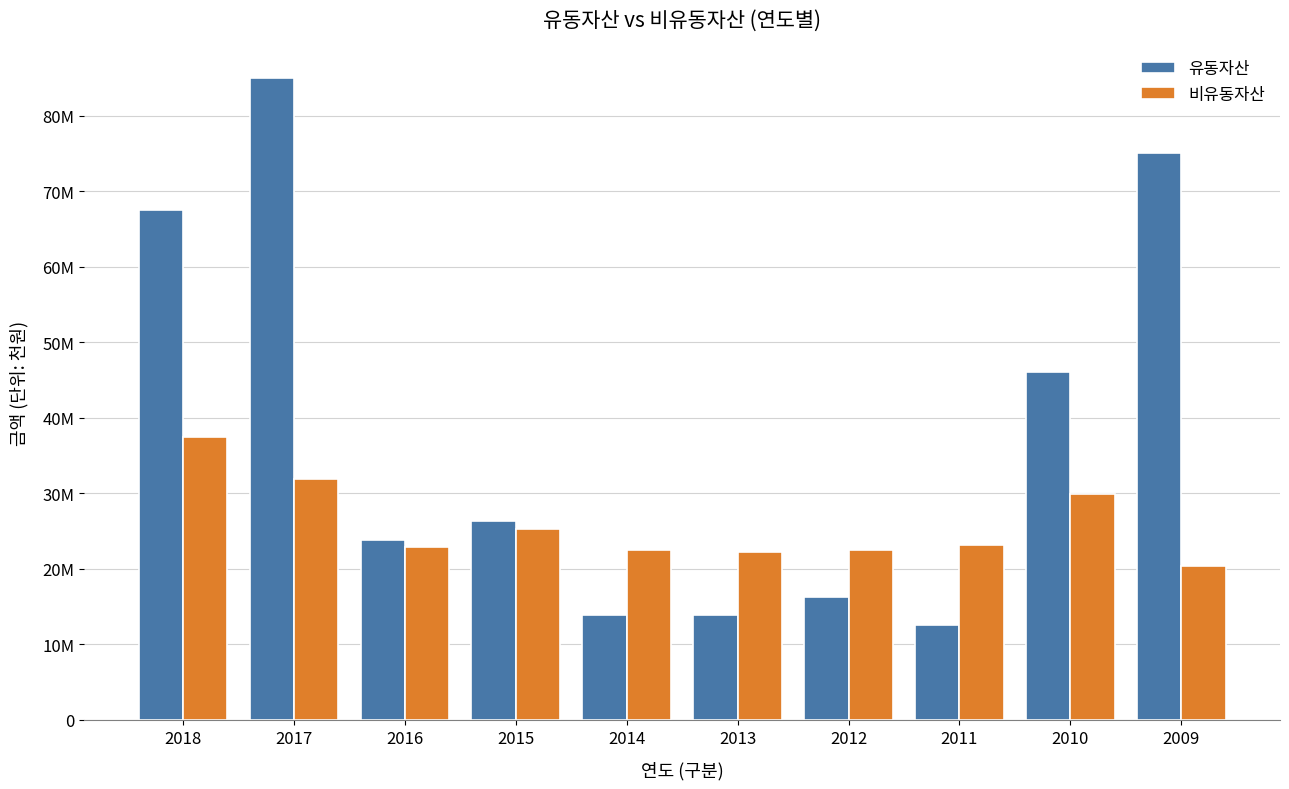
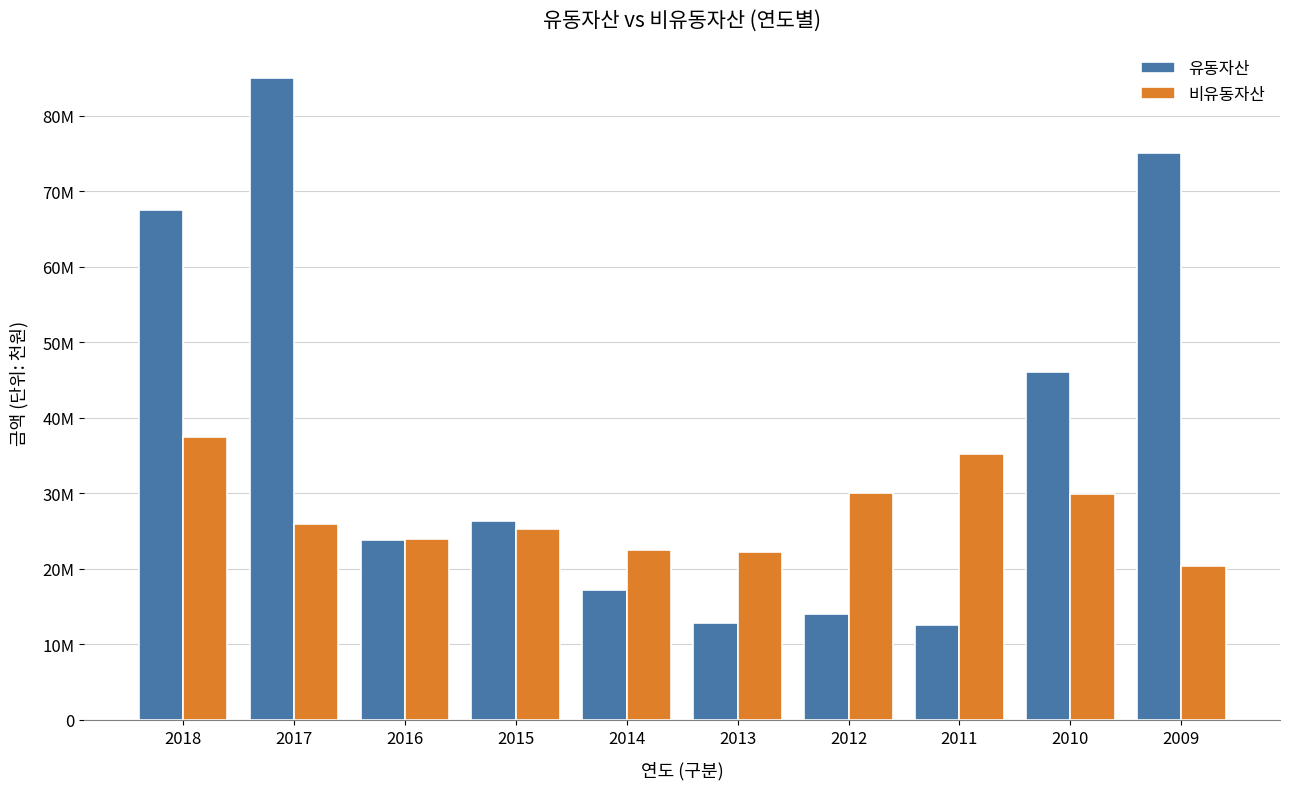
  {
    "유동자산": {
      "2018": 67000000,
      "2017": 85000000,
      "2016": 24000000,
      "2015": 26000000,
-     "2014": 14000000,
-     "2013": 14000000,
-     "2012": 16000000,
+     "2014": 17000000,
+     "2013": 13000000,
+     "2012": 14000000,
      "2011": 13000000,
      "2010": 46000000,
      "2009": 75000000
    },
    "비유동자산": {
      "2018": 37000000,
-     "2017": 32000000,
-     "2016": 23000000,
+     "2017": 26000000,
+     "2016": 24000000,
      "2015": 25000000,
      "2014": 23000000,
      "2013": 22000000,
-     "2012": 23000000,
-     "2011": 23000000,
+     "2012": 30000000,
+     "2011": 35000000,
      "2010": 30000000,
      "2009": 20000000
    }
  }
